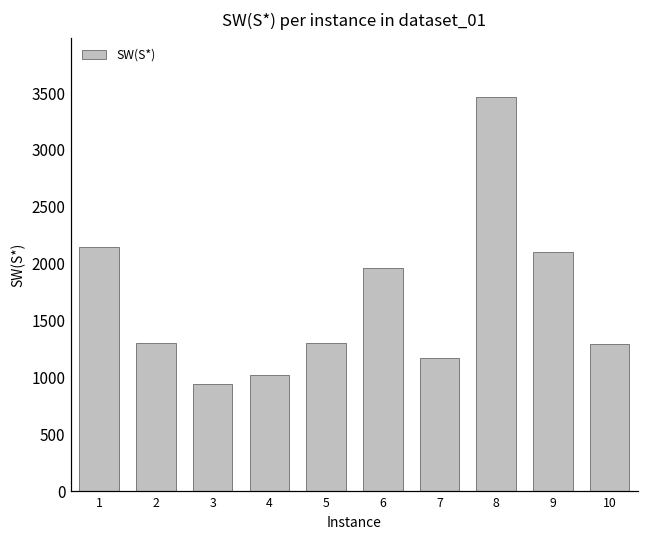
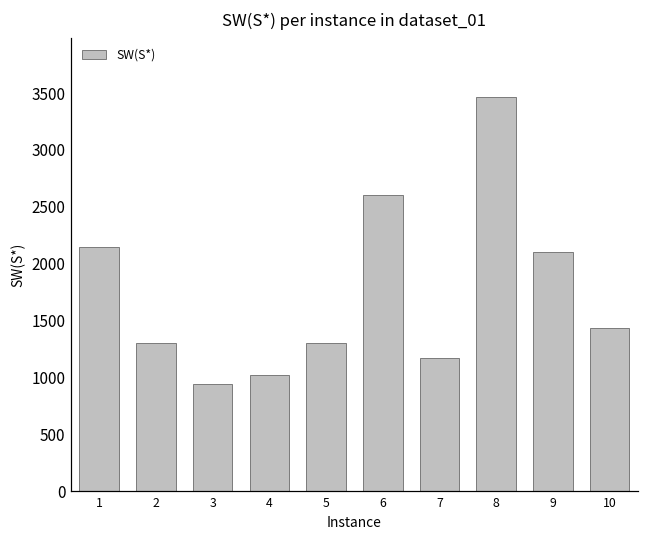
  {
    "1": 2150,
    "2": 1300,
    "3": 940,
    "4": 1020,
    "5": 1300,
-   "6": 1960,
+   "6": 2600,
    "7": 1170,
    "8": 3470,
    "9": 2100,
-   "10": 1290
+   "10": 1440
  }
